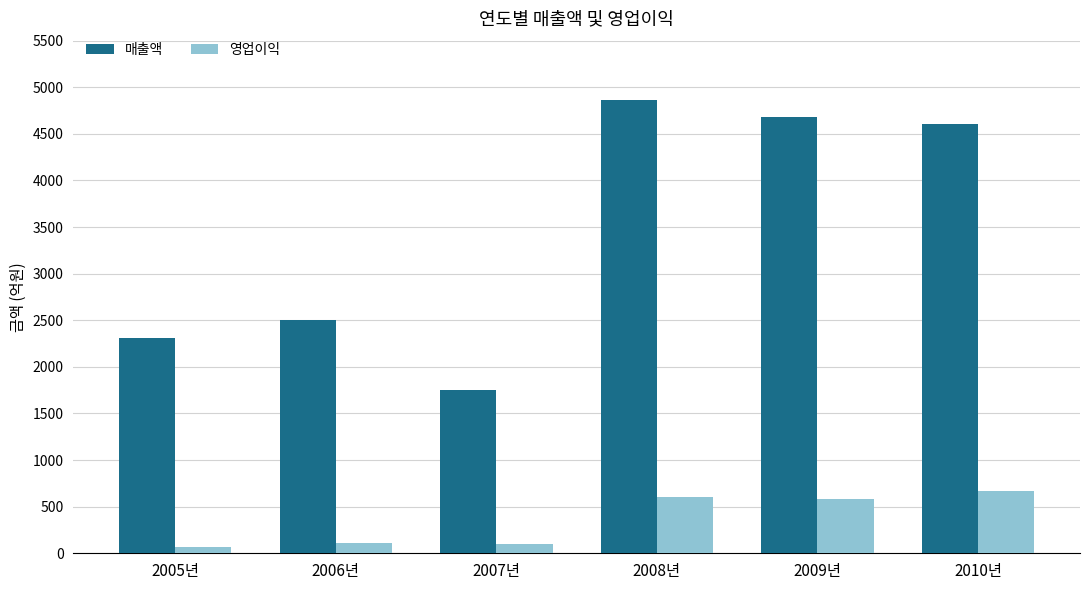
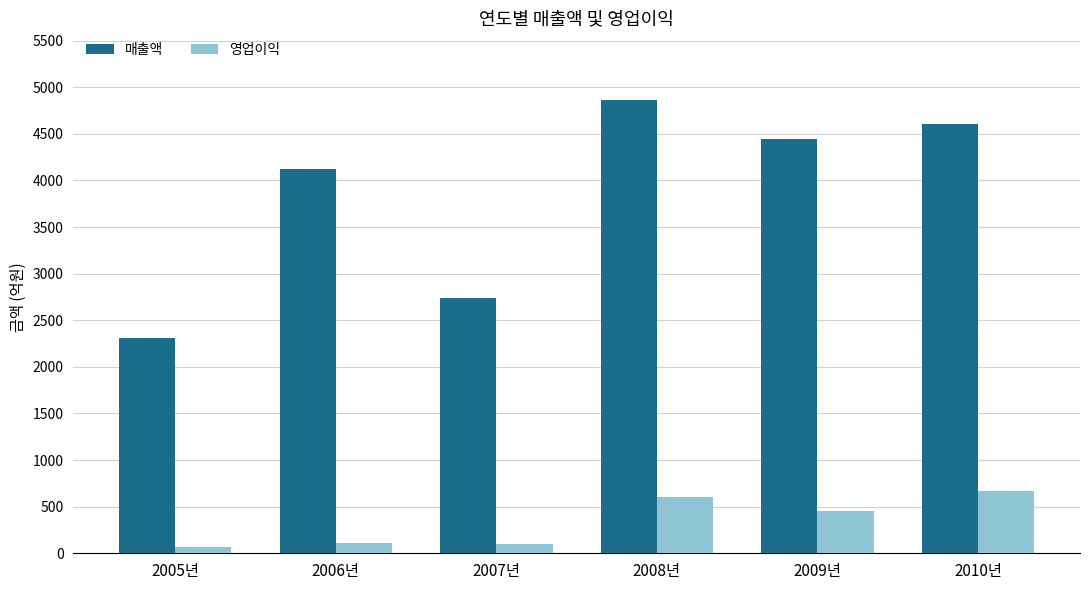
  {
    "매출액": {
      "2005년": 2300,
-     "2006년": 2500,
-     "2007년": 1800,
+     "2006년": 4100,
+     "2007년": 2700,
      "2008년": 4900,
-     "2009년": 4700,
+     "2009년": 4400,
      "2010년": 4600
    },
    "영업이익": {
      "2005년": 100,
      "2006년": 100,
      "2007년": 100,
      "2008년": 600,
-     "2009년": 600,
+     "2009년": 500,
      "2010년": 700
    }
  }
